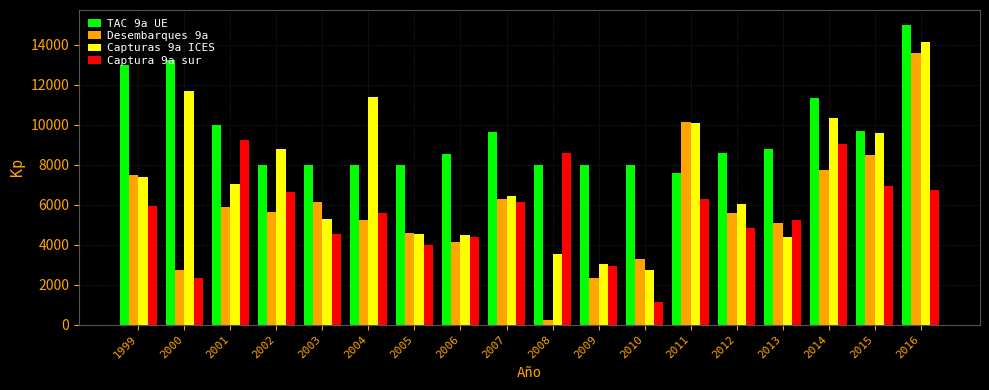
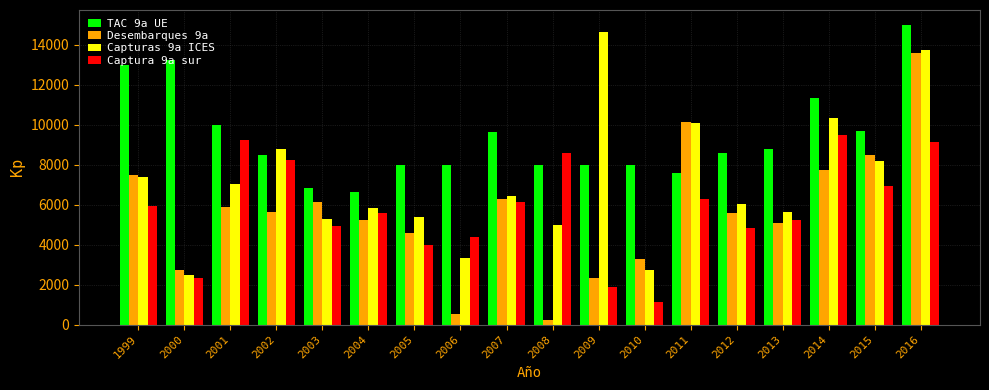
  {
    "TAC 9a UE": {
      "1999": 13000,
      "2000": 13200,
      "2001": 10000,
-     "2002": 8000,
-     "2003": 8000,
-     "2004": 8000,
+     "2002": 8500,
+     "2003": 6800,
+     "2004": 6700,
      "2005": 8000,
-     "2006": 8500,
+     "2006": 8000,
      "2007": 9700,
      "2008": 8000,
      "2009": 8000,
      "2010": 8000,
      "2011": 7600,
      "2012": 8600,
      "2013": 8800,
      "2014": 11300,
      "2015": 9700,
      "2016": 15000
    },
    "Desembarques 9a": {
      "1999": 7500,
      "2000": 2700,
      "2001": 5900,
      "2002": 5600,
      "2003": 6100,
      "2004": 5200,
      "2005": 4600,
-     "2006": 4100,
+     "2006": 500,
      "2007": 6300,
      "2008": 200,
      "2009": 2300,
      "2010": 3300,
      "2011": 10100,
      "2012": 5600,
      "2013": 5100,
      "2014": 7700,
      "2015": 8500,
      "2016": 13600
    },
    "Capturas 9a ICES": {
      "1999": 7400,
-     "2000": 11700,
+     "2000": 2500,
      "2001": 7000,
      "2002": 8800,
      "2003": 5300,
-     "2004": 11400,
-     "2005": 4500,
-     "2006": 4500,
+     "2004": 5800,
+     "2005": 5400,
+     "2006": 3400,
      "2007": 6500,
-     "2008": 3500,
-     "2009": 3000,
+     "2008": 5000,
+     "2009": 14700,
      "2010": 2700,
      "2011": 10100,
      "2012": 6000,
-     "2013": 4400,
+     "2013": 5600,
      "2014": 10300,
-     "2015": 9600,
-     "2016": 14200
+     "2015": 8200,
+     "2016": 13700
    },
    "Captura 9a sur": {
      "1999": 5900,
      "2000": 2400,
      "2001": 9200,
-     "2002": 6600,
-     "2003": 4500,
+     "2002": 8200,
+     "2003": 4900,
      "2004": 5600,
      "2005": 4000,
      "2006": 4400,
      "2007": 6100,
      "2008": 8600,
-     "2009": 3000,
+     "2009": 1900,
      "2010": 1100,
      "2011": 6300,
      "2012": 4800,
      "2013": 5200,
-     "2014": 9000,
+     "2014": 9500,
      "2015": 7000,
-     "2016": 6700
+     "2016": 9200
    }
  }
